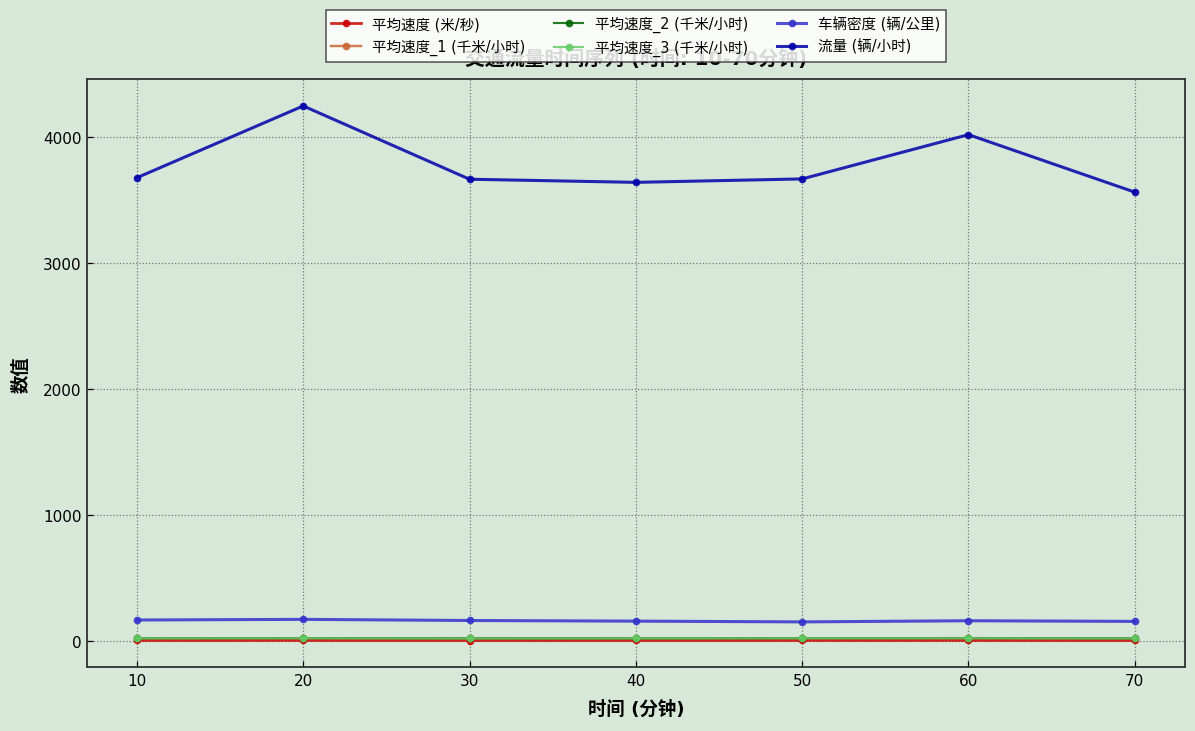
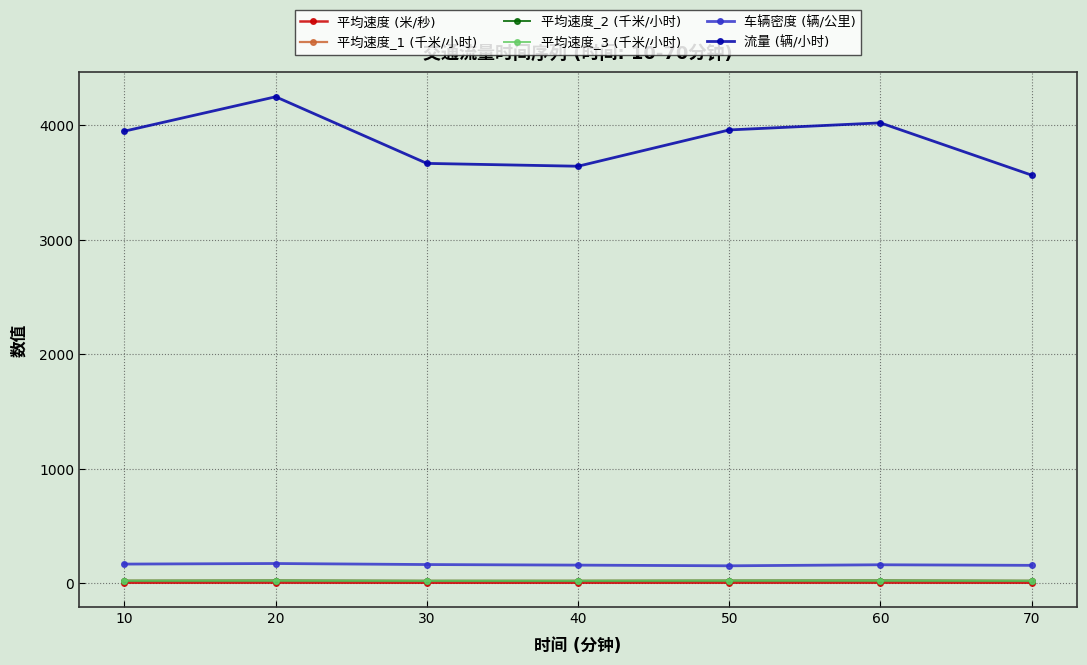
  {
    "车辆密度 (辆/公里)": {
      "10": 170,
      "20": 170,
      "30": 170,
      "40": 160,
      "50": 150,
      "60": 160,
      "70": 160
    },
    "流量 (辆/小时)": {
-     "10": 3680,
+     "10": 3950,
      "20": 4250,
      "30": 3670,
      "40": 3640,
-     "50": 3670,
+     "50": 3960,
      "60": 4020,
      "70": 3570
    }
  }
